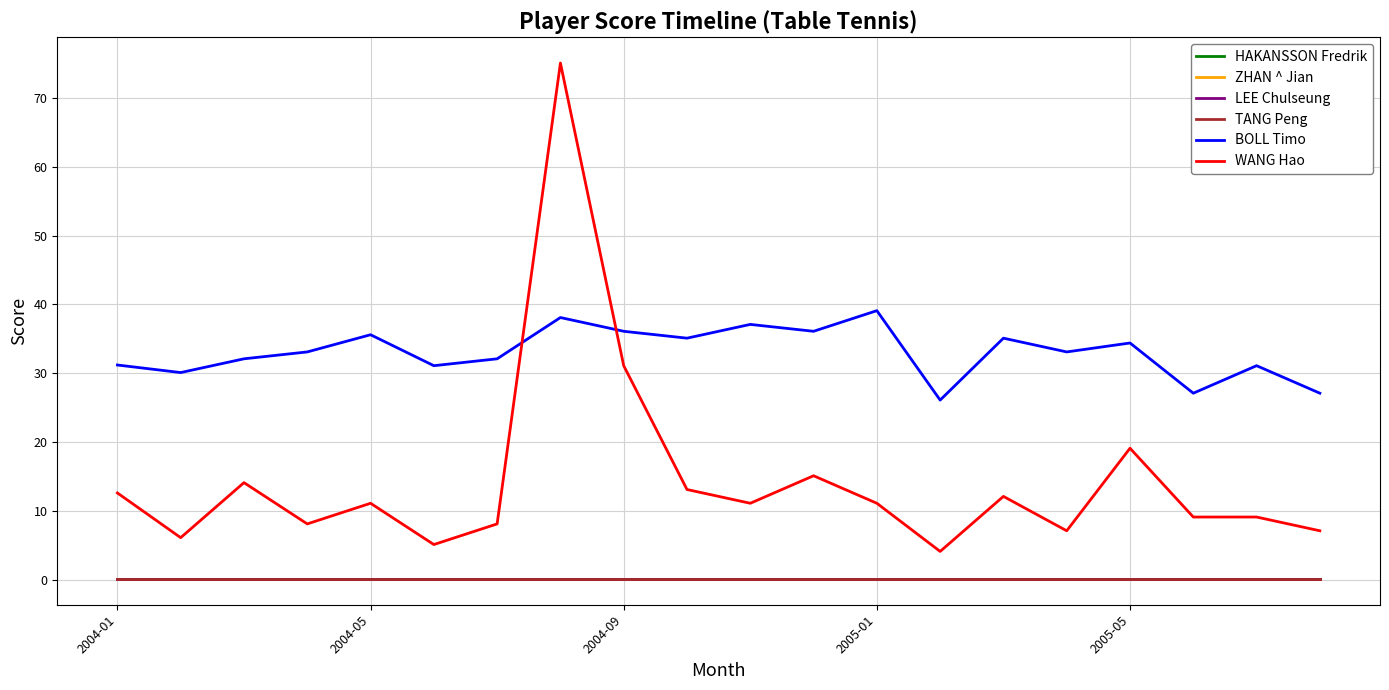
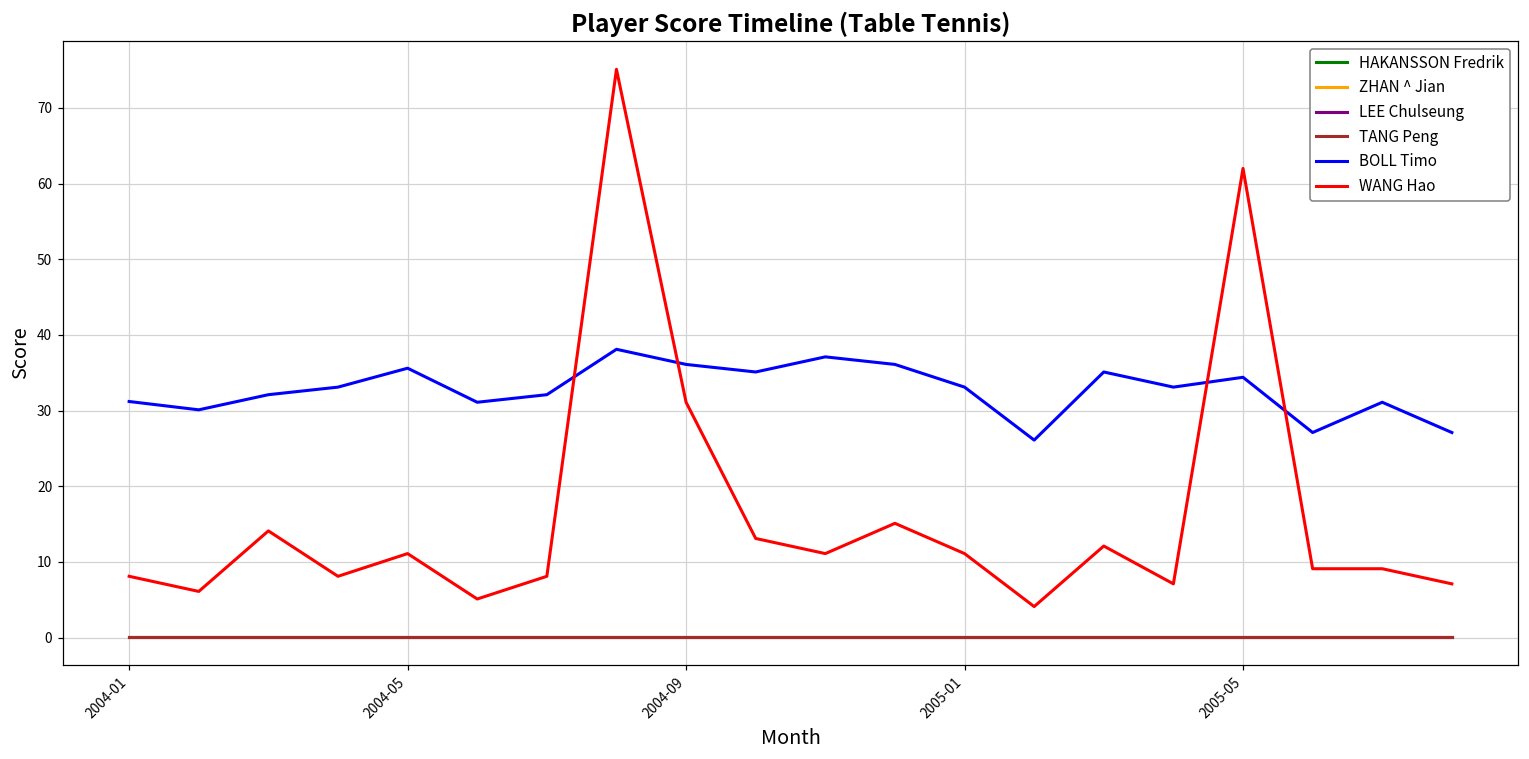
  {
    "TANG Peng": {
      "2004-01": 0,
      "2004-05": 0,
      "2004-09": 0,
      "2005-01": 0,
      "2005-05": 0
    },
    "BOLL Timo": {
      "2004-01": 31,
      "2004-05": 36,
      "2004-09": 36,
-     "2005-01": 39,
+     "2005-01": 33,
      "2005-05": 34
    },
    "WANG Hao": {
-     "2004-01": 13,
+     "2004-01": 8,
      "2004-05": 11,
      "2004-09": 31,
      "2005-01": 11,
-     "2005-05": 19
+     "2005-05": 62
    }
  }
